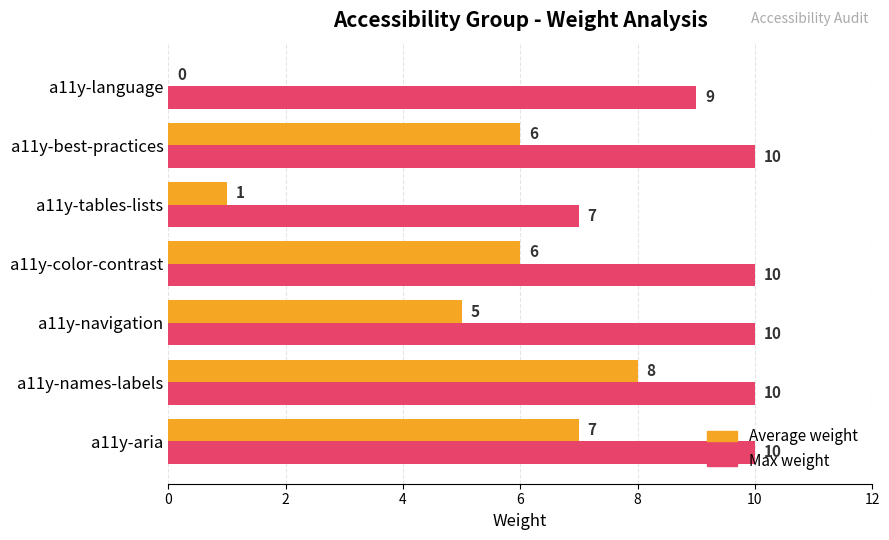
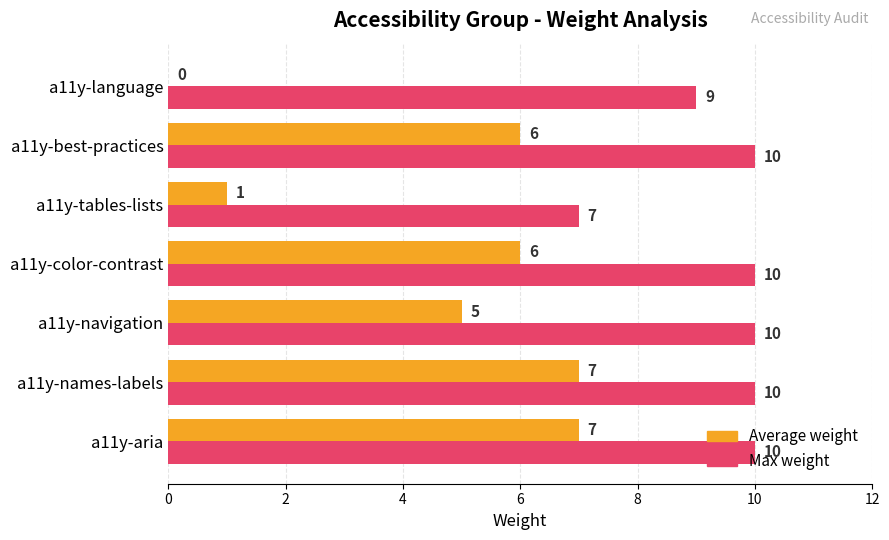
  {
    "Average weight": {
      "a11y-language": 0,
      "a11y-best-practices": 6,
      "a11y-tables-lists": 1,
      "a11y-color-contrast": 6,
      "a11y-navigation": 5,
-     "a11y-names-labels": 8,
+     "a11y-names-labels": 7,
      "a11y-aria": 7
    },
    "Max weight": {
      "a11y-language": 9,
      "a11y-best-practices": 10,
      "a11y-tables-lists": 7,
      "a11y-color-contrast": 10,
      "a11y-navigation": 10,
      "a11y-names-labels": 10,
      "a11y-aria": 10
    }
  }
